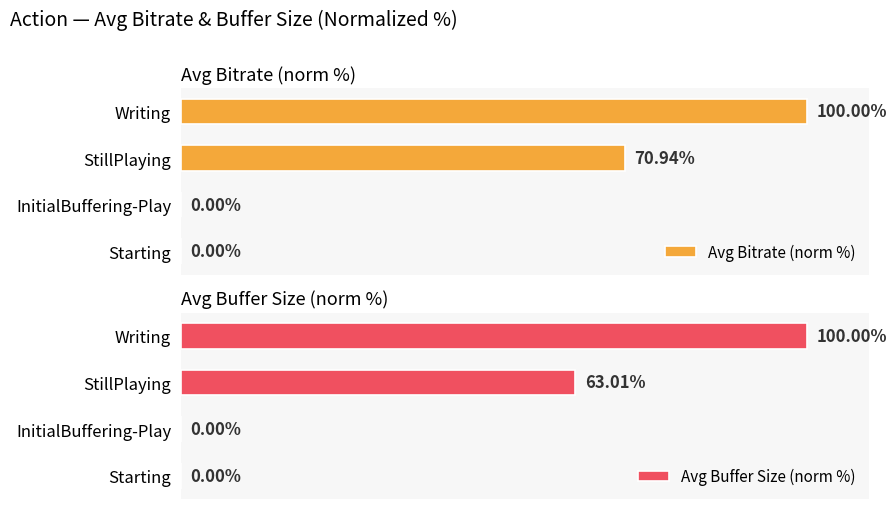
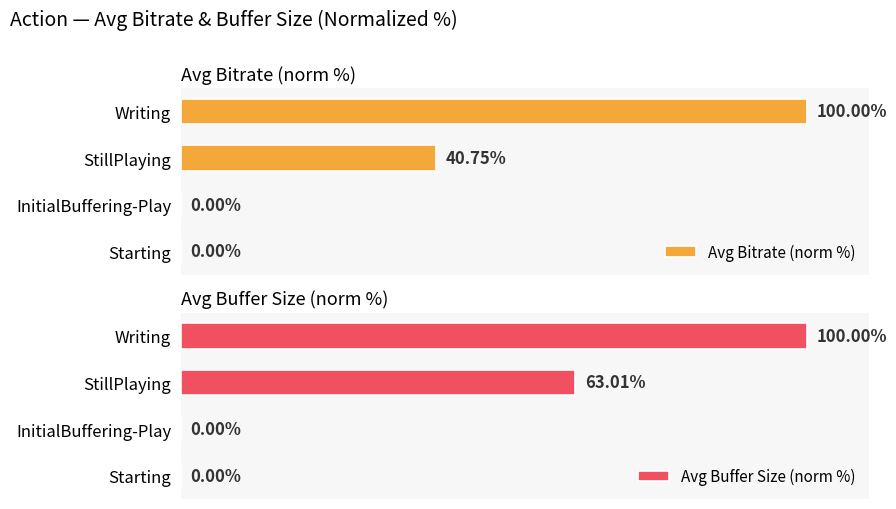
  {
    "Avg Bitrate (norm %)": {
      "Writing": "100.00%",
-     "StillPlaying": "70.94%",
+     "StillPlaying": "40.75%",
      "InitialBuffering-Play": "0.00%",
      "Starting": "0.00%"
    },
    "Avg Buffer Size (norm %)": {
      "Writing": "100.00%",
      "StillPlaying": "63.01%",
      "InitialBuffering-Play": "0.00%",
      "Starting": "0.00%"
    }
  }
